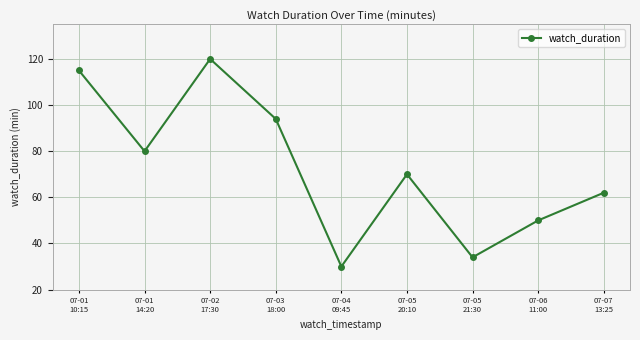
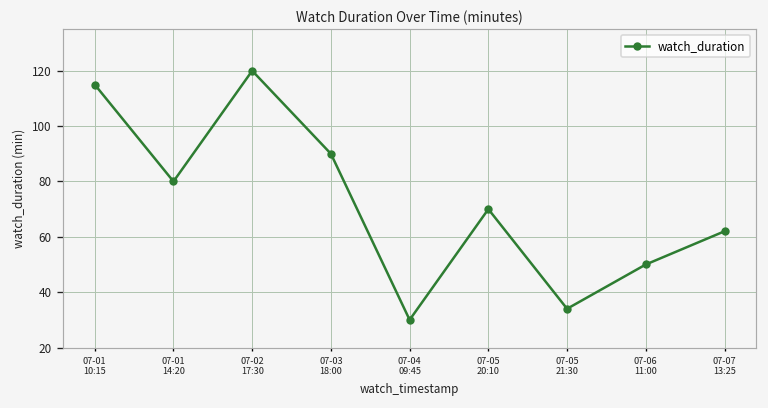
  {
    "07-01 10:15": 115,
    "07-01 14:20": 80,
    "07-02 17:30": 120,
-   "07-03 18:00": 94,
+   "07-03 18:00": 90,
    "07-04 09:45": 30,
    "07-05 20:10": 70,
    "07-05 21:30": 34,
    "07-06 11:00": 50,
    "07-07 13:25": 62
  }
